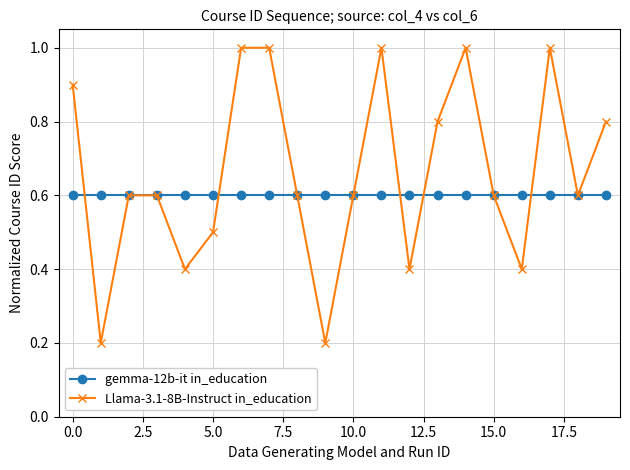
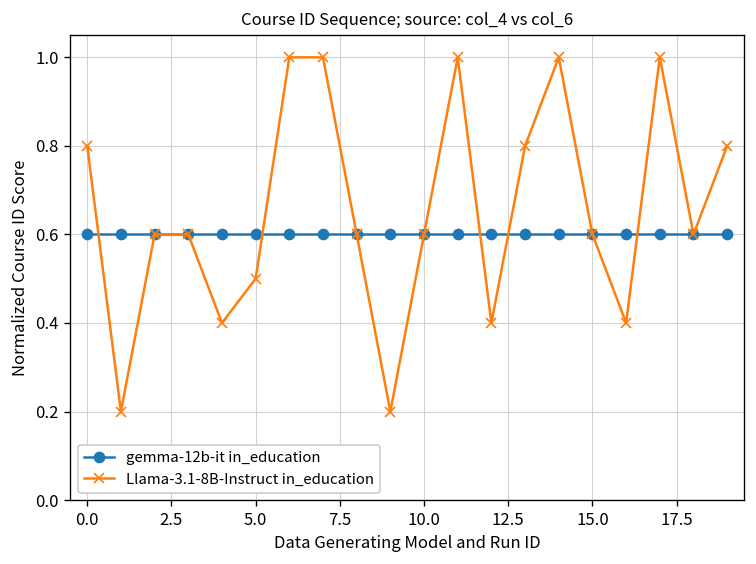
  {
    "gemma-12b-it in_education": {
      "0.0": 0.6,
      "5.0": 0.6
    },
    "Llama-3.1-8B-Instruct in_education": {
-     "0.0": 0.9,
+     "0.0": 0.8,
      "5.0": 0.5
    }
  }
